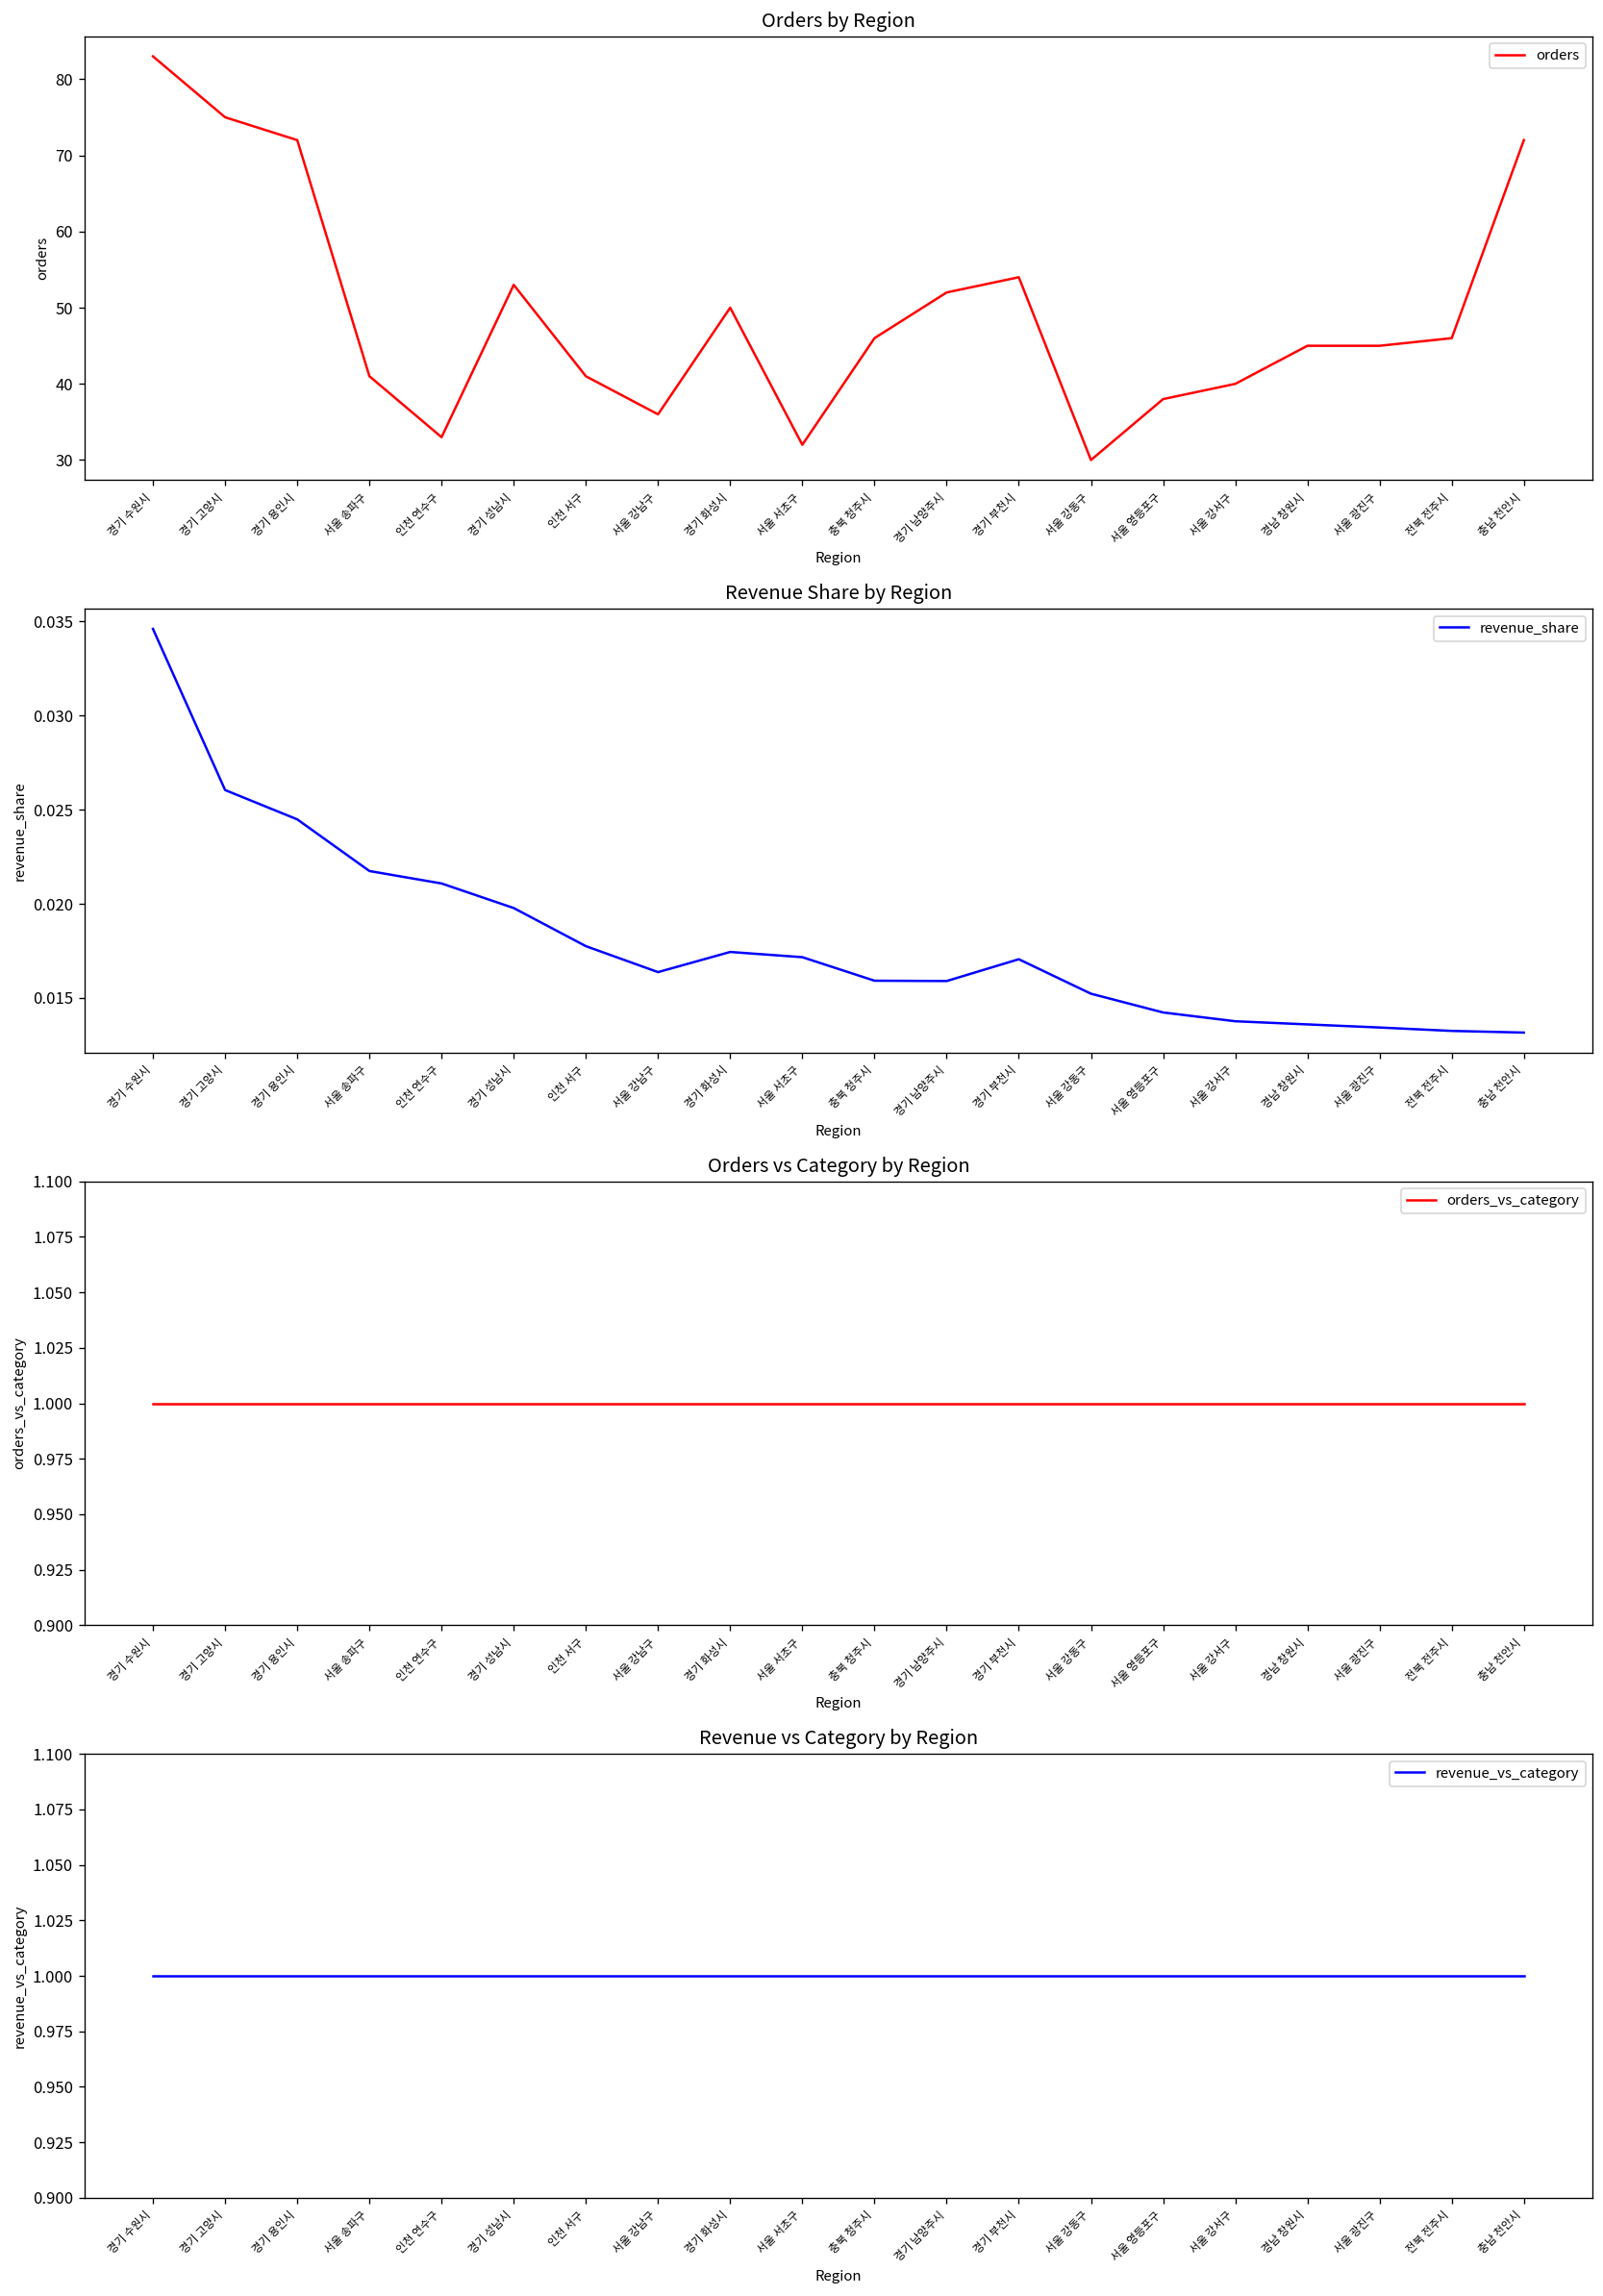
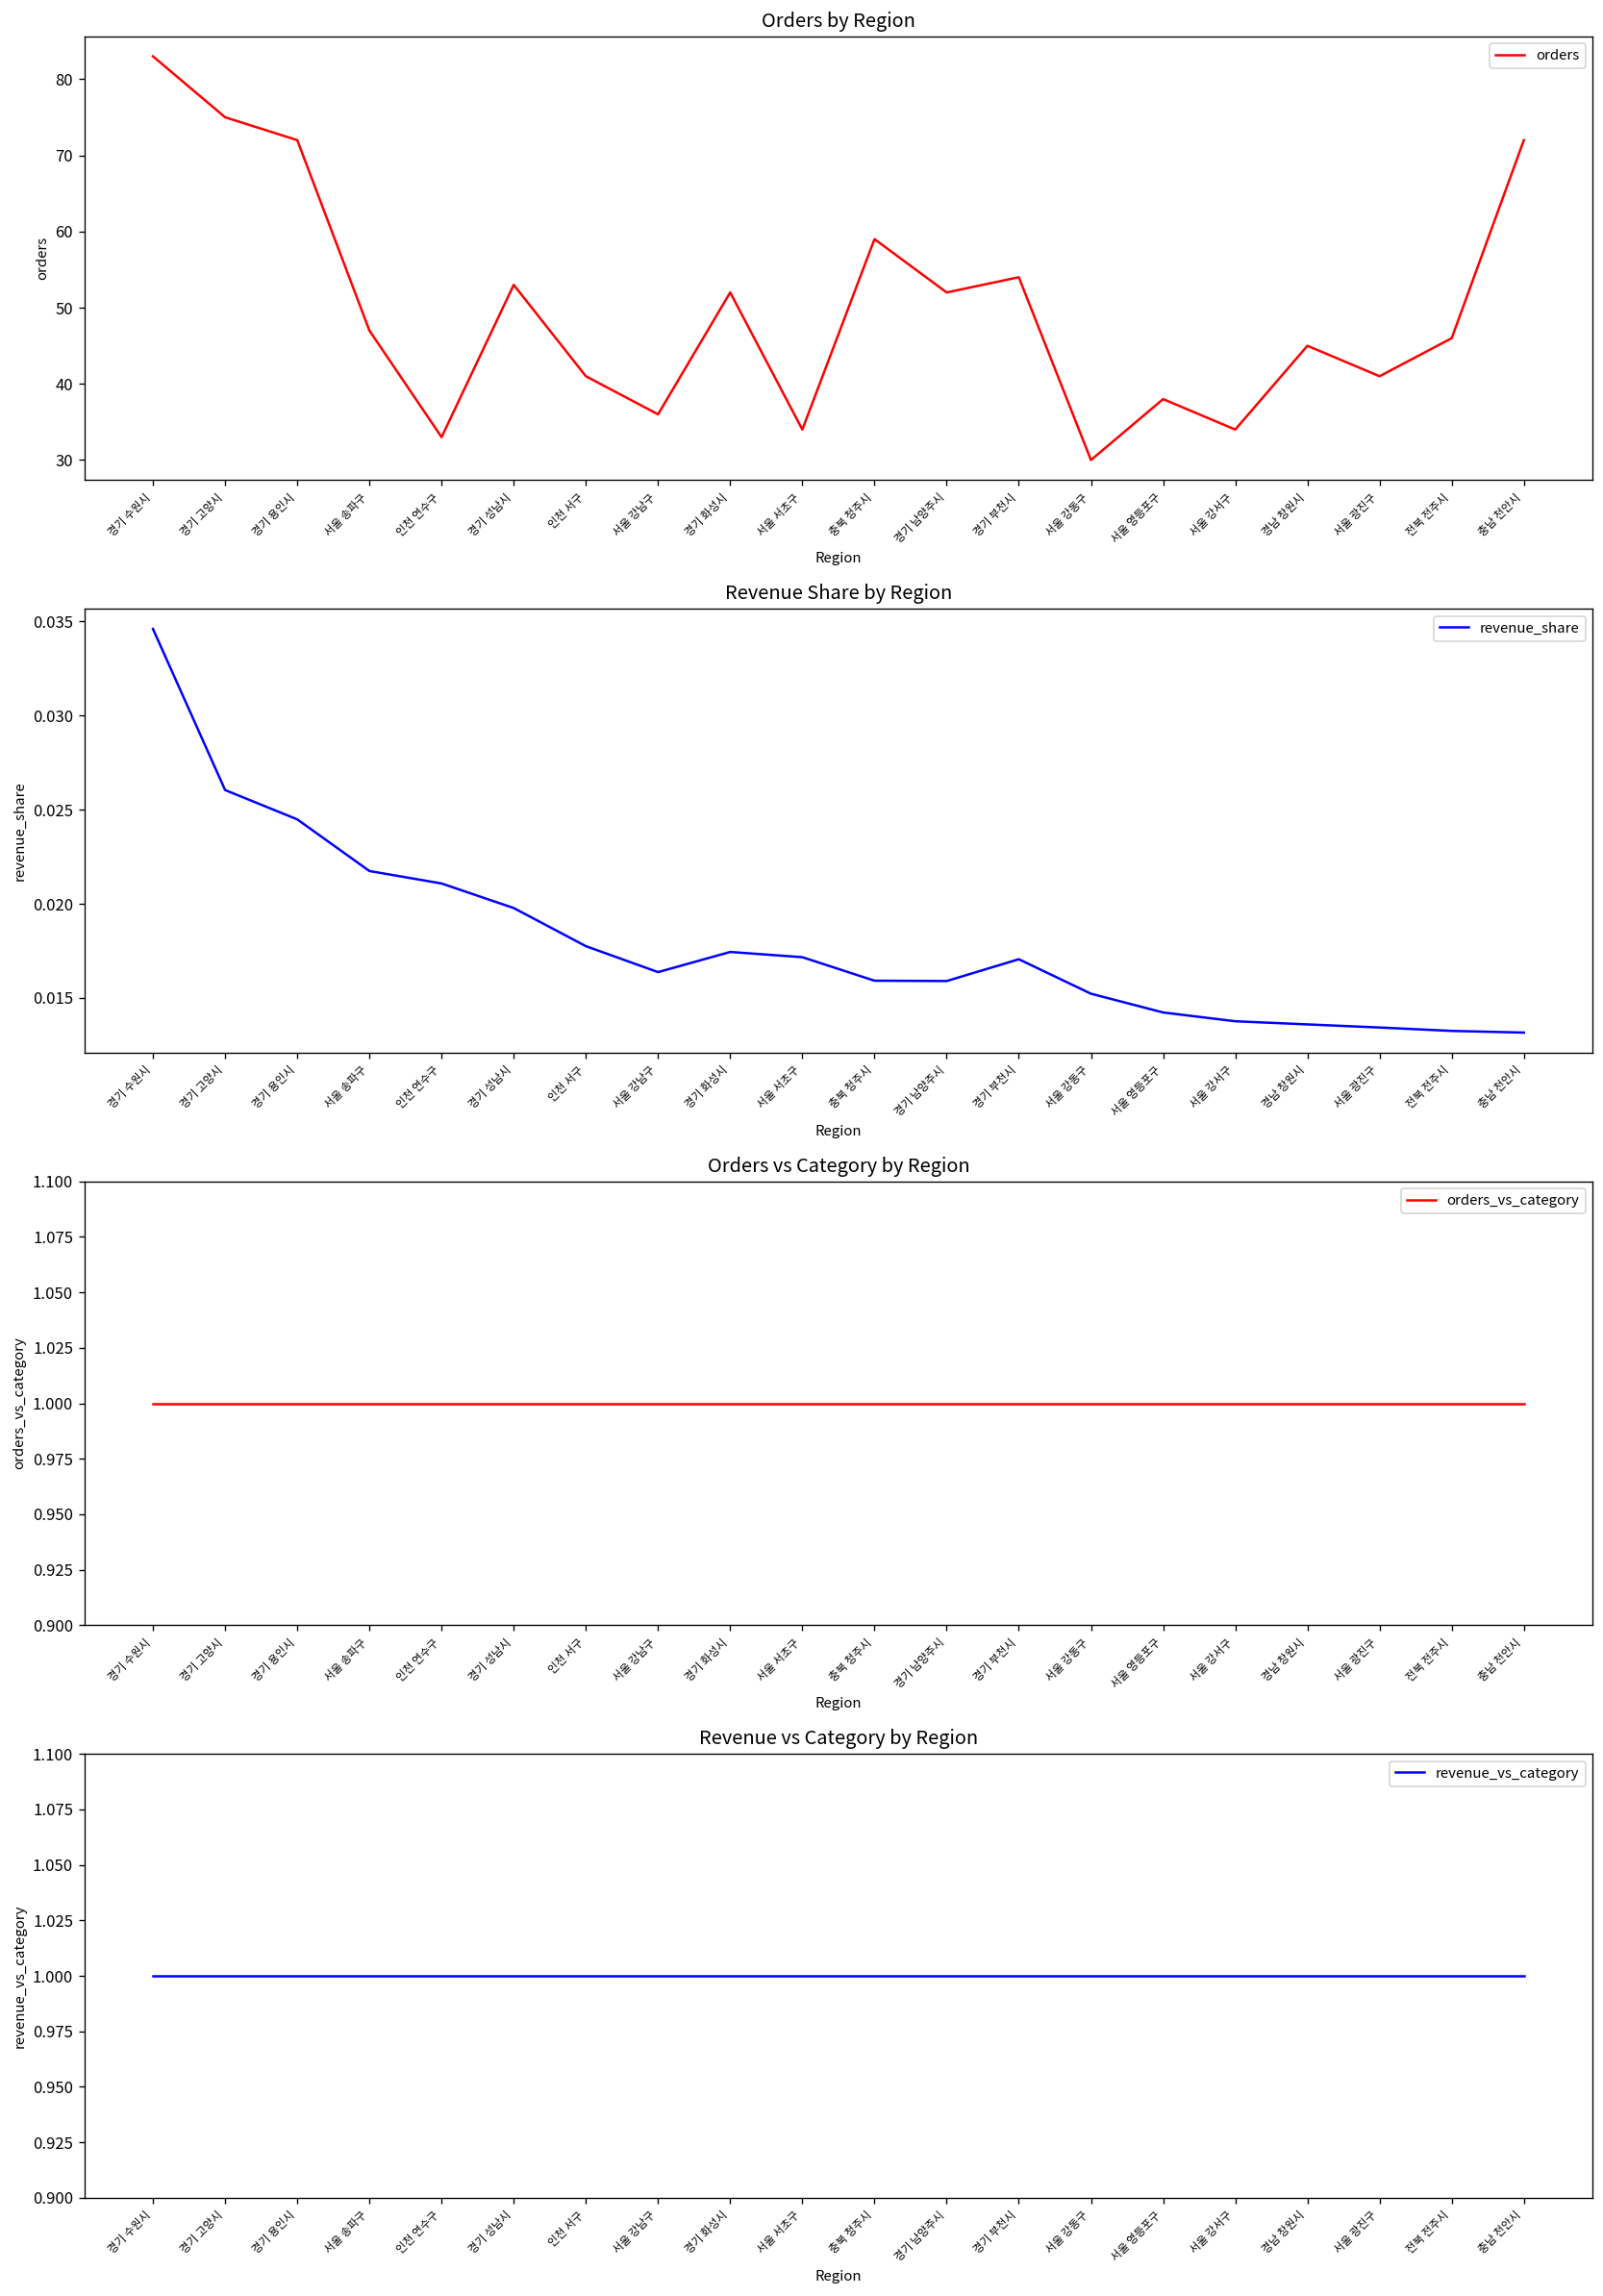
  {
    "Orders by Region": {
      "경기 수원시": 83,
      "경기 고양시": 75,
      "경기 용인시": 72,
-     "서울 송파구": 41,
+     "서울 송파구": 47,
      "인천 연수구": 33,
      "경기 성남시": 53,
      "인천 서구": 41,
      "서울 강남구": 36,
-     "경기 화성시": 50,
-     "서울 서초구": 32,
-     "충북 청주시": 46,
+     "경기 화성시": 52,
+     "서울 서초구": 34,
+     "충북 청주시": 59,
      "경기 남양주시": 52,
      "경기 부천시": 54,
      "서울 강동구": 30,
      "서울 영등포구": 38,
-     "서울 강서구": 40,
+     "서울 강서구": 34,
      "경남 창원시": 45,
-     "서울 광진구": 45,
+     "서울 광진구": 41,
      "전북 전주시": 46,
      "충남 천안시": 72
    },
    "Revenue Share by Region": {
      "경기 수원시": 0.0346,
      "경기 고양시": 0.0260,
      "경기 용인시": 0.0245,
      "서울 송파구": 0.0217,
      "인천 연수구": 0.0211,
      "경기 성남시": 0.0198,
      "인천 서구": 0.0178,
      "서울 강남구": 0.0164,
      "경기 화성시": 0.0174,
      "서울 서초구": 0.0172,
      "충북 청주시": 0.0159,
      "경기 남양주시": 0.0159,
      "경기 부천시": 0.0171,
      "서울 강동구": 0.0152,
      "서울 영등포구": 0.0142,
      "서울 강서구": 0.0138,
      "경남 창원시": 0.0136,
      "서울 광진구": 0.0134,
      "전북 전주시": 0.0132,
      "충남 천안시": 0.0132
    },
    "Orders vs Category by Region": {
      "경기 수원시": 1.000,
      "경기 고양시": 1.000,
      "경기 용인시": 1.000,
      "서울 송파구": 1.000,
      "인천 연수구": 1.000,
      "경기 성남시": 1.000,
      "인천 서구": 1.000,
      "서울 강남구": 1.000,
      "경기 화성시": 1.000,
      "서울 서초구": 1.000,
      "충북 청주시": 1.000,
      "경기 남양주시": 1.000,
      "경기 부천시": 1.000,
      "서울 강동구": 1.000,
      "서울 영등포구": 1.000,
      "서울 강서구": 1.000,
      "경남 창원시": 1.000,
      "서울 광진구": 1.000,
      "전북 전주시": 1.000,
      "충남 천안시": 1.000
    },
    "Revenue vs Category by Region": {
      "경기 수원시": 1.000,
      "경기 고양시": 1.000,
      "경기 용인시": 1.000,
      "서울 송파구": 1.000,
      "인천 연수구": 1.000,
      "경기 성남시": 1.000,
      "인천 서구": 1.000,
      "서울 강남구": 1.000,
      "경기 화성시": 1.000,
      "서울 서초구": 1.000,
      "충북 청주시": 1.000,
      "경기 남양주시": 1.000,
      "경기 부천시": 1.000,
      "서울 강동구": 1.000,
      "서울 영등포구": 1.000,
      "서울 강서구": 1.000,
      "경남 창원시": 1.000,
      "서울 광진구": 1.000,
      "전북 전주시": 1.000,
      "충남 천안시": 1.000
    }
  }
